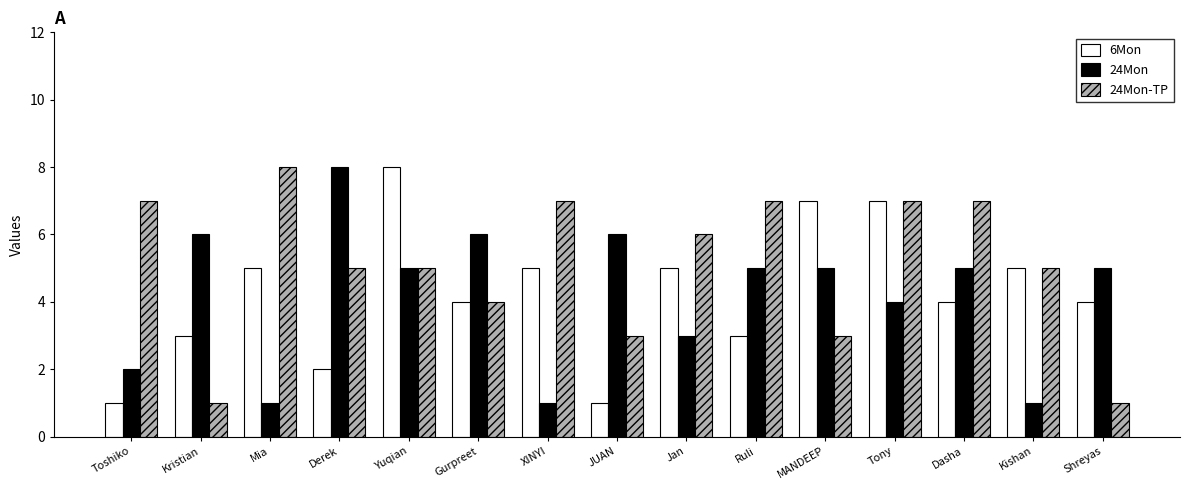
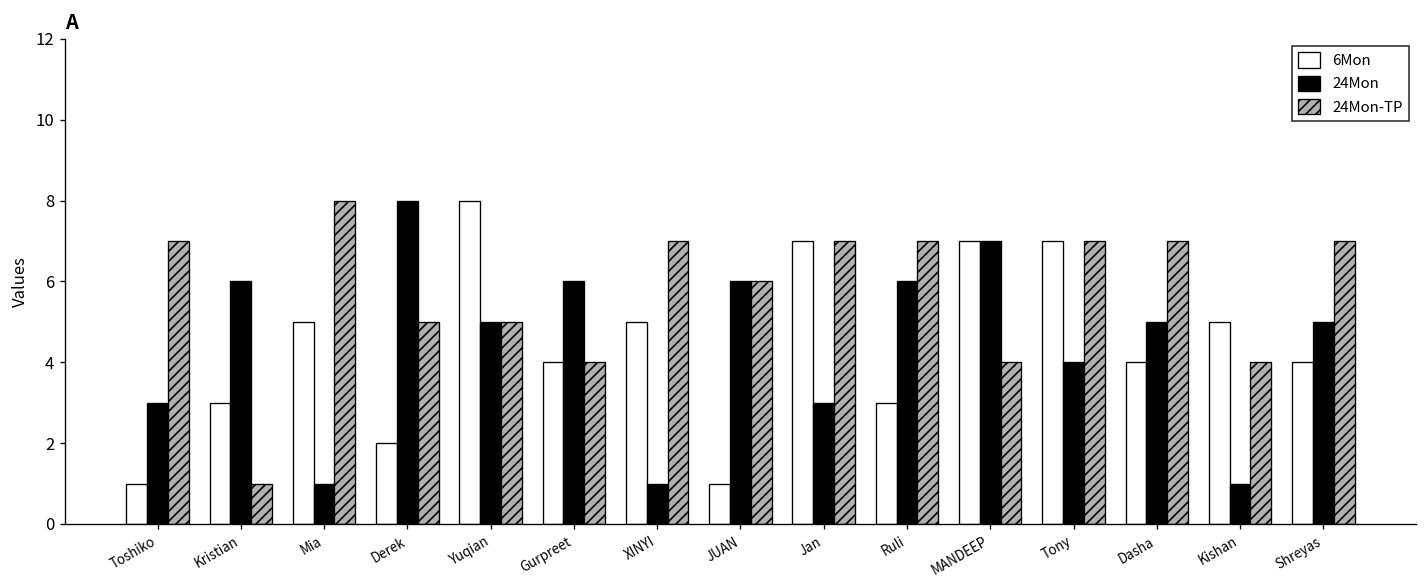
  {
    "6Mon": {
      "Toshiko": 1,
      "Kristian": 3,
      "Mia": 5,
      "Derek": 2,
      "Yuqian": 8,
      "Gurpreet": 4,
      "XINYI": 5,
      "JUAN": 1,
-     "Jan": 5,
+     "Jan": 7,
      "Ruli": 3,
      "MANDEEP": 7,
      "Tony": 7,
      "Dasha": 4,
      "Kishan": 5,
      "Shreyas": 4
    },
    "24Mon": {
-     "Toshiko": 2,
+     "Toshiko": 3,
      "Kristian": 6,
      "Mia": 1,
      "Derek": 8,
      "Yuqian": 5,
      "Gurpreet": 6,
      "XINYI": 1,
      "JUAN": 6,
      "Jan": 3,
-     "Ruli": 5,
-     "MANDEEP": 5,
+     "Ruli": 6,
+     "MANDEEP": 7,
      "Tony": 4,
      "Dasha": 5,
      "Kishan": 1,
      "Shreyas": 5
    },
    "24Mon-TP": {
      "Toshiko": 7,
      "Kristian": 1,
      "Mia": 8,
      "Derek": 5,
      "Yuqian": 5,
      "Gurpreet": 4,
      "XINYI": 7,
-     "JUAN": 3,
-     "Jan": 6,
+     "JUAN": 6,
+     "Jan": 7,
      "Ruli": 7,
-     "MANDEEP": 3,
+     "MANDEEP": 4,
      "Tony": 7,
      "Dasha": 7,
-     "Kishan": 5,
-     "Shreyas": 1
+     "Kishan": 4,
+     "Shreyas": 7
    }
  }
